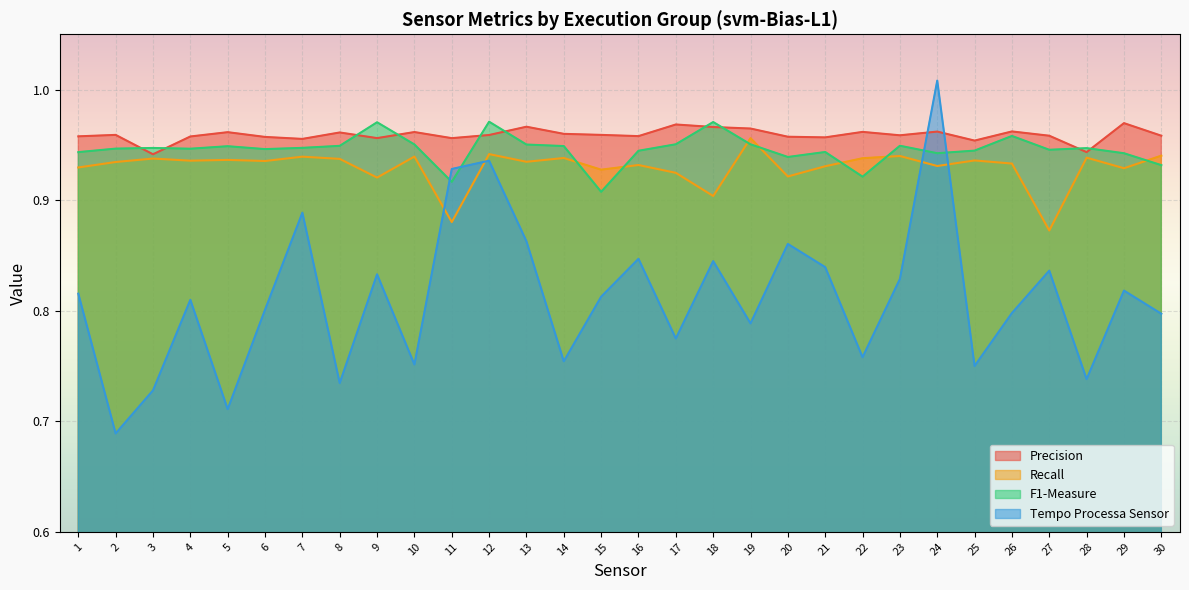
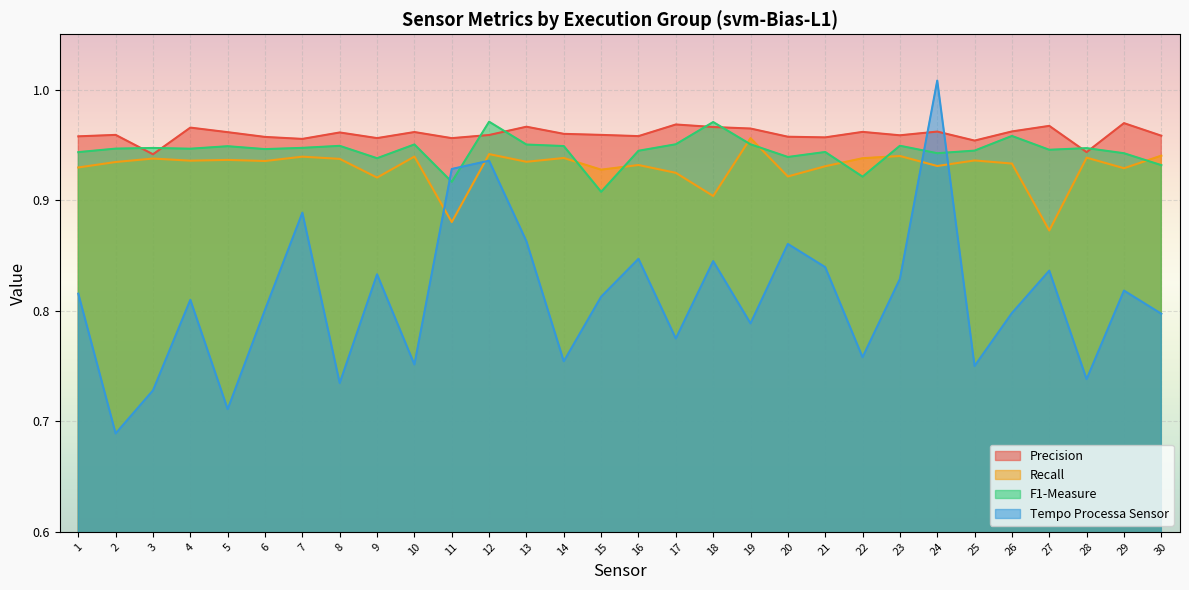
  {
    "Precision": {
      "1": 0.958,
      "2": 0.959,
      "3": 0.941,
-     "4": 0.958,
+     "4": 0.966,
      "5": 0.961,
      "6": 0.957,
      "7": 0.955,
      "8": 0.961,
      "9": 0.956,
      "10": 0.962,
      "11": 0.956,
      "12": 0.959,
      "13": 0.966,
      "14": 0.960,
      "15": 0.959,
      "16": 0.958,
      "17": 0.968,
      "18": 0.966,
      "19": 0.965,
      "20": 0.957,
      "21": 0.957,
      "22": 0.962,
      "23": 0.959,
      "24": 0.962,
      "25": 0.954,
      "26": 0.962,
-     "27": 0.958,
+     "27": 0.967,
      "28": 0.943,
      "29": 0.970,
      "30": 0.958
    },
    "Recall": {
      "1": 0.930,
      "2": 0.934,
      "3": 0.938,
      "4": 0.936,
      "5": 0.936,
      "6": 0.935,
      "7": 0.939,
      "8": 0.937,
      "9": 0.920,
      "10": 0.939,
      "11": 0.880,
      "12": 0.942,
      "13": 0.935,
      "14": 0.938,
      "15": 0.928,
      "16": 0.932,
      "17": 0.925,
      "18": 0.904,
      "19": 0.956,
      "20": 0.921,
      "21": 0.931,
      "22": 0.938,
      "23": 0.940,
      "24": 0.931,
      "25": 0.936,
      "26": 0.933,
      "27": 0.873,
      "28": 0.938,
      "29": 0.929,
      "30": 0.940
    },
    "F1-Measure": {
      "1": 0.943,
      "2": 0.947,
      "3": 0.947,
      "4": 0.947,
      "5": 0.949,
      "6": 0.946,
      "7": 0.947,
      "8": 0.949,
-     "9": 0.970,
+     "9": 0.938,
      "10": 0.950,
      "11": 0.917,
      "12": 0.971,
      "13": 0.950,
      "14": 0.949,
      "15": 0.908,
      "16": 0.945,
      "17": 0.951,
      "18": 0.971,
      "19": 0.950,
      "20": 0.939,
      "21": 0.944,
      "22": 0.921,
      "23": 0.949,
      "24": 0.942,
      "25": 0.945,
      "26": 0.958,
      "27": 0.946,
      "28": 0.947,
      "29": 0.942,
      "30": 0.932
    },
    "Tempo Processa Sensor": {
      "1": 0.815,
      "2": 0.689,
      "3": 0.728,
      "4": 0.810,
      "5": 0.711,
      "6": 0.801,
      "7": 0.889,
      "8": 0.735,
      "9": 0.833,
      "10": 0.751,
      "11": 0.928,
      "12": 0.936,
      "13": 0.863,
      "14": 0.754,
      "15": 0.813,
      "16": 0.847,
      "17": 0.775,
      "18": 0.845,
      "19": 0.789,
      "20": 0.860,
      "21": 0.839,
      "22": 0.758,
      "23": 0.829,
      "24": 1.008,
      "25": 0.750,
      "26": 0.798,
      "27": 0.836,
      "28": 0.738,
      "29": 0.818,
      "30": 0.797
    }
  }
